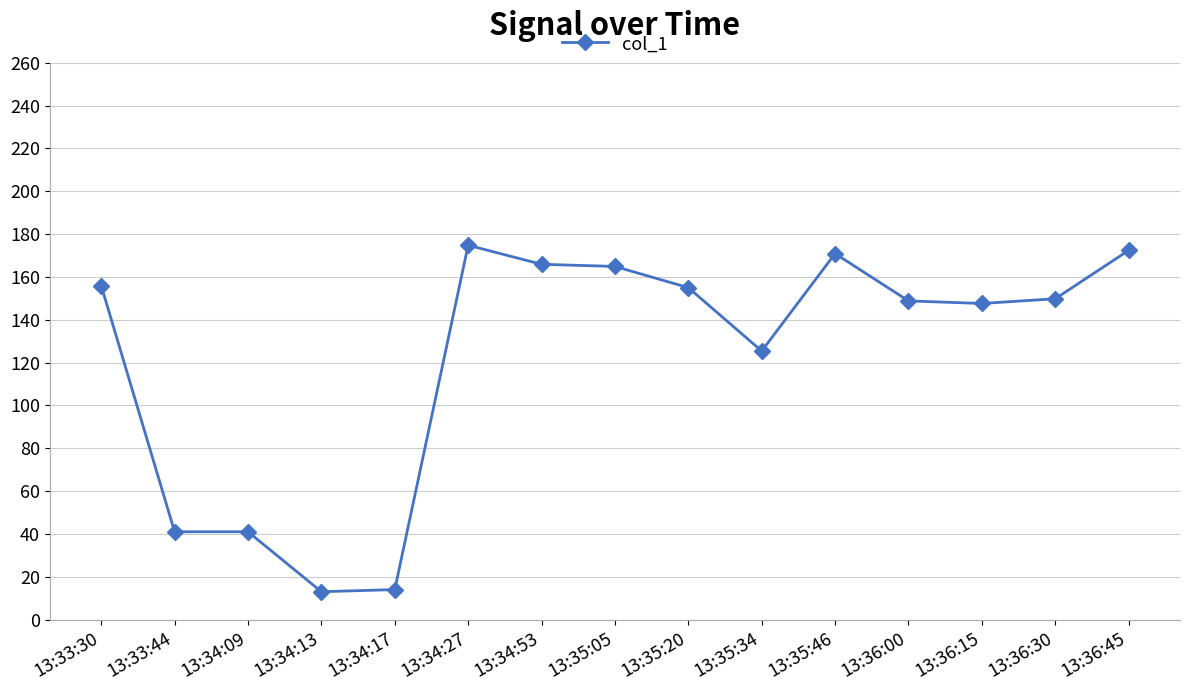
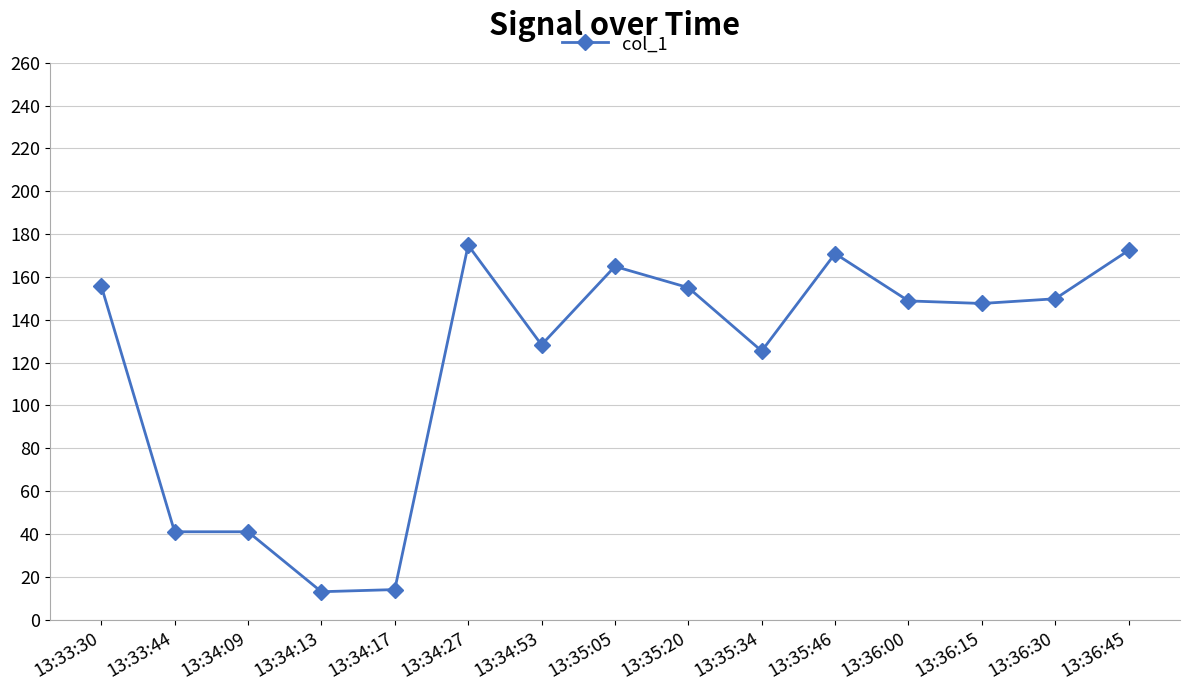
  {
    "13:33:30": 156,
    "13:33:44": 41,
    "13:34:09": 41,
    "13:34:13": 13,
    "13:34:17": 14,
    "13:34:27": 175,
-   "13:34:53": 166,
+   "13:34:53": 128,
    "13:35:05": 165,
    "13:35:20": 155,
    "13:35:34": 125,
    "13:35:46": 171,
    "13:36:00": 149,
    "13:36:15": 148,
    "13:36:30": 150,
    "13:36:45": 172
  }
